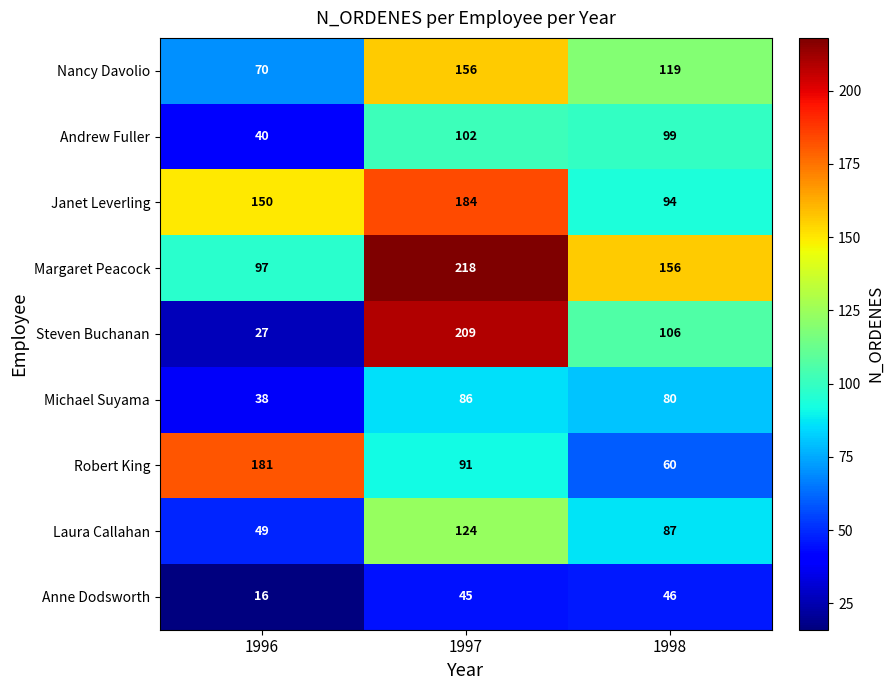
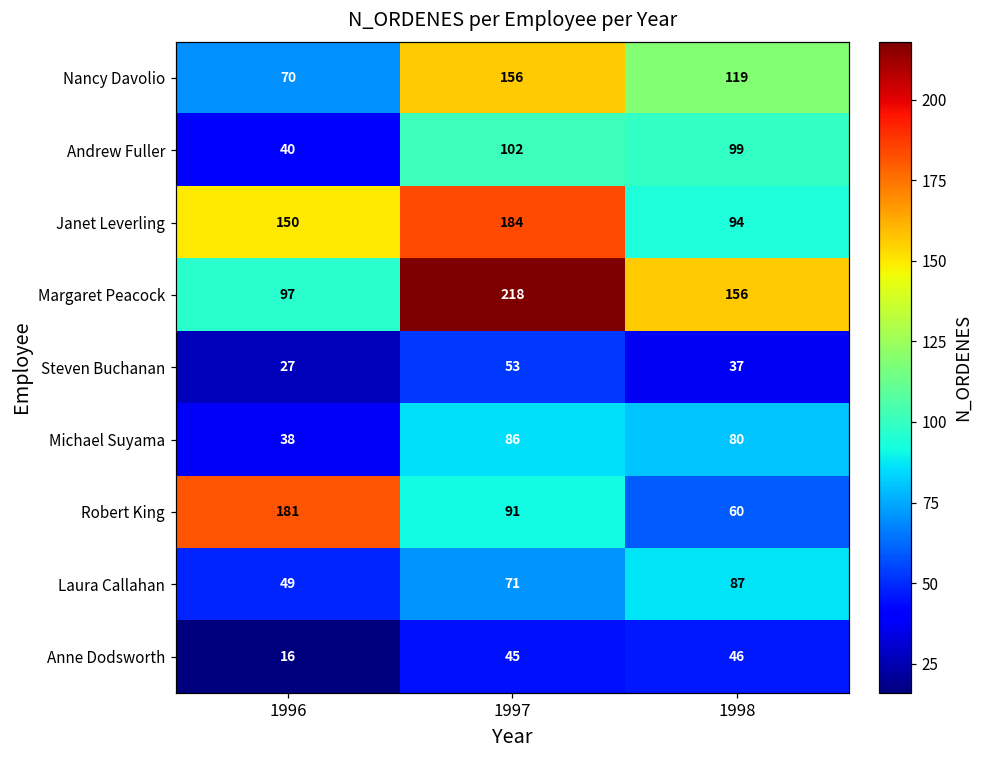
  {
    "Nancy Davolio": {
      "1996": 70,
      "1997": 156,
      "1998": 119
    },
    "Andrew Fuller": {
      "1996": 40,
      "1997": 102,
      "1998": 99
    },
    "Janet Leverling": {
      "1996": 150,
      "1997": 184,
      "1998": 94
    },
    "Margaret Peacock": {
      "1996": 97,
      "1997": 218,
      "1998": 156
    },
    "Steven Buchanan": {
      "1996": 27,
-     "1997": 209,
-     "1998": 106
+     "1997": 53,
+     "1998": 37
    },
    "Michael Suyama": {
      "1996": 38,
      "1997": 86,
      "1998": 80
    },
    "Robert King": {
      "1996": 181,
      "1997": 91,
      "1998": 60
    },
    "Laura Callahan": {
      "1996": 49,
-     "1997": 124,
+     "1997": 71,
      "1998": 87
    },
    "Anne Dodsworth": {
      "1996": 16,
      "1997": 45,
      "1998": 46
    }
  }
